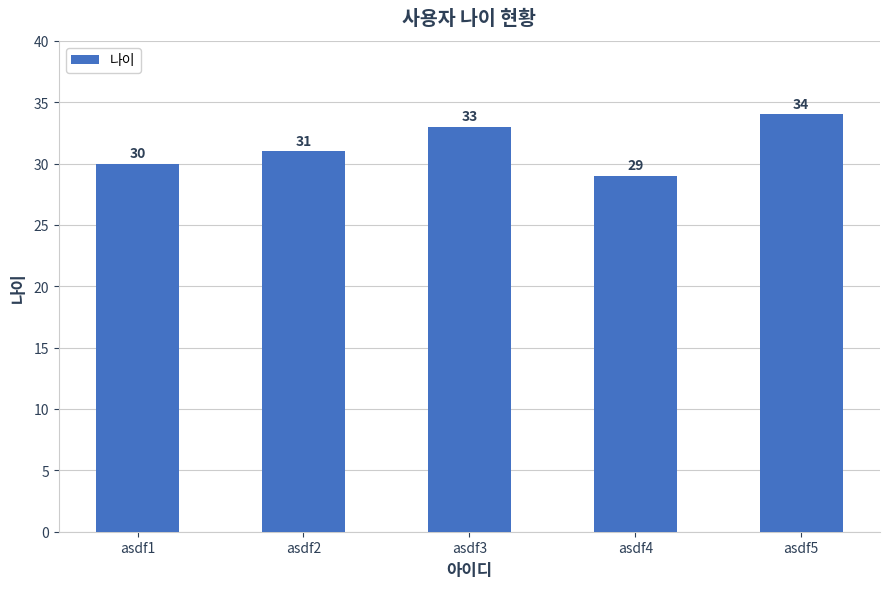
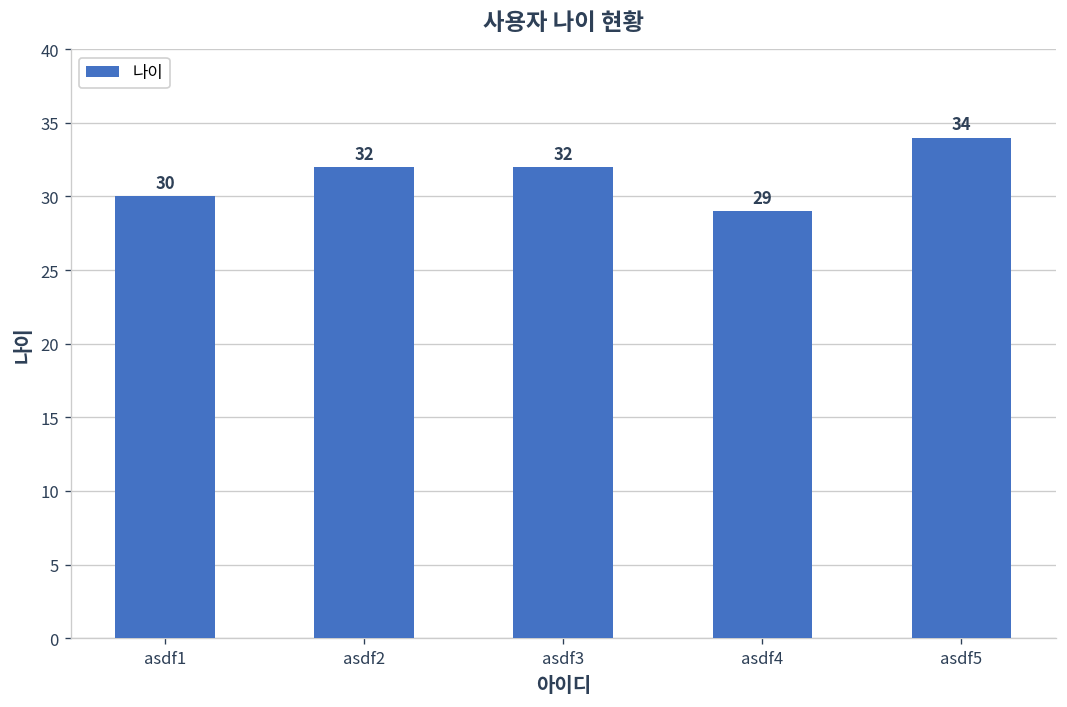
  {
    "asdf1": 30,
-   "asdf2": 31,
-   "asdf3": 33,
+   "asdf2": 32,
+   "asdf3": 32,
    "asdf4": 29,
    "asdf5": 34
  }
